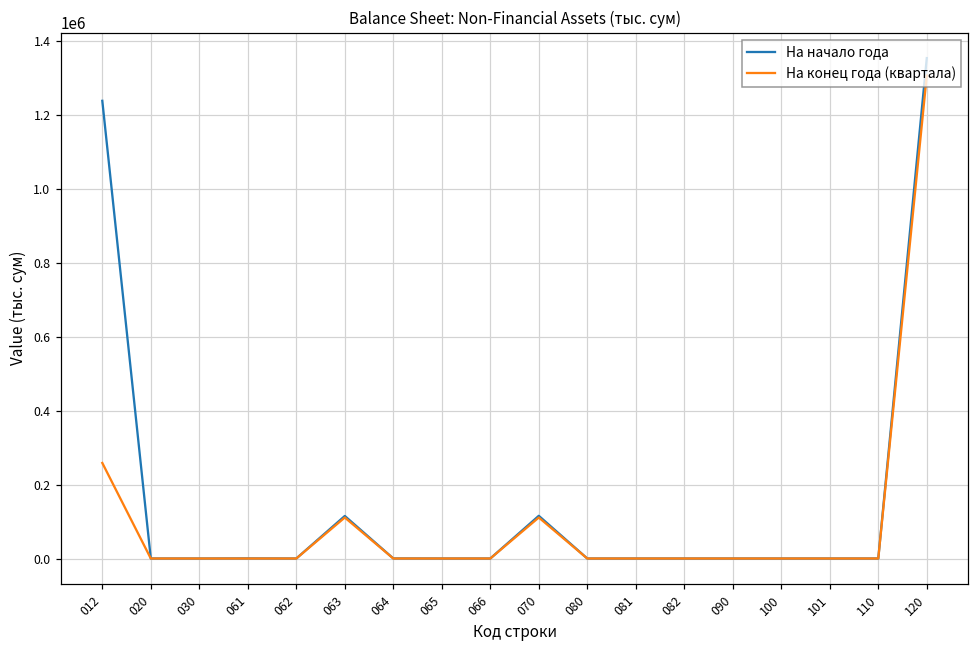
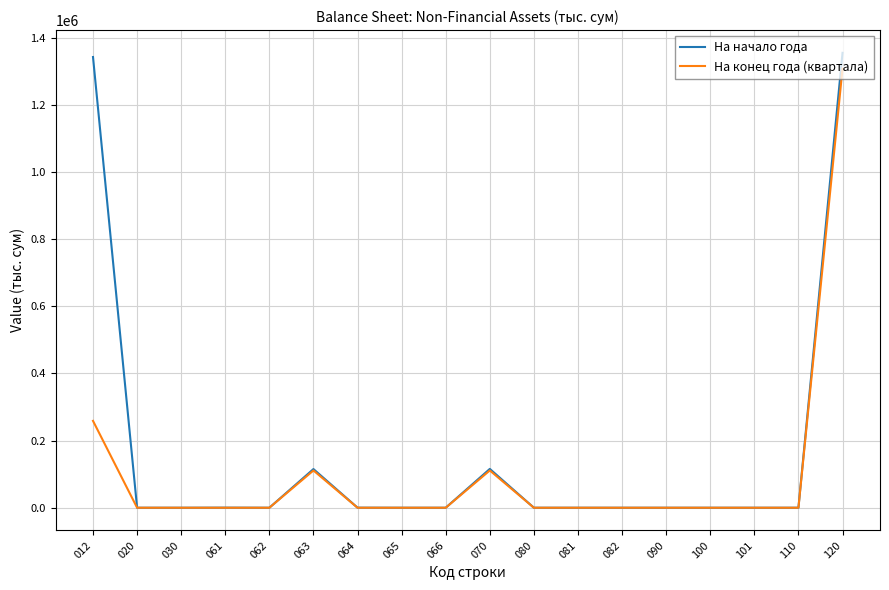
  {
    "На начало года": {
-     "012": 1240000
+     "012": 1340000
    },
    "На конец года (квартала)": {
      "012": 260000
    }
  }
